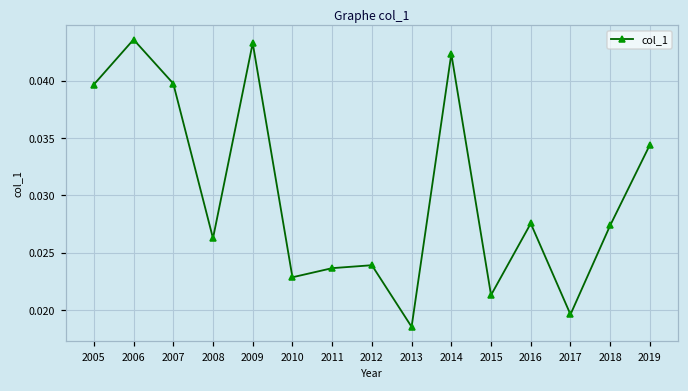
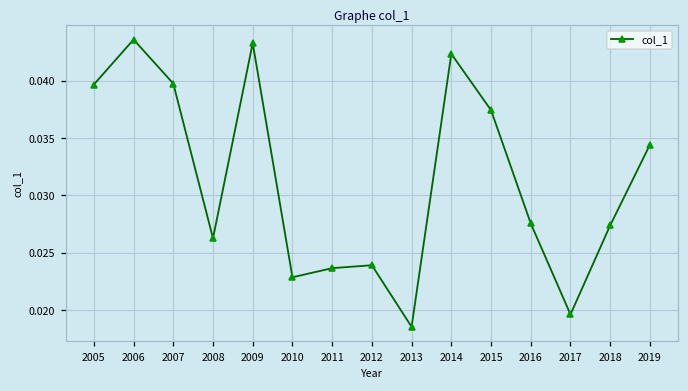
  {
    "2005": 0.0397,
    "2006": 0.0436,
    "2007": 0.0397,
    "2008": 0.0262,
    "2009": 0.0433,
    "2010": 0.0228,
    "2011": 0.0236,
    "2012": 0.0239,
    "2013": 0.0185,
    "2014": 0.0423,
-   "2015": 0.0213,
+   "2015": 0.0374,
    "2016": 0.0275,
    "2017": 0.0196,
    "2018": 0.0274,
    "2019": 0.0344
  }
